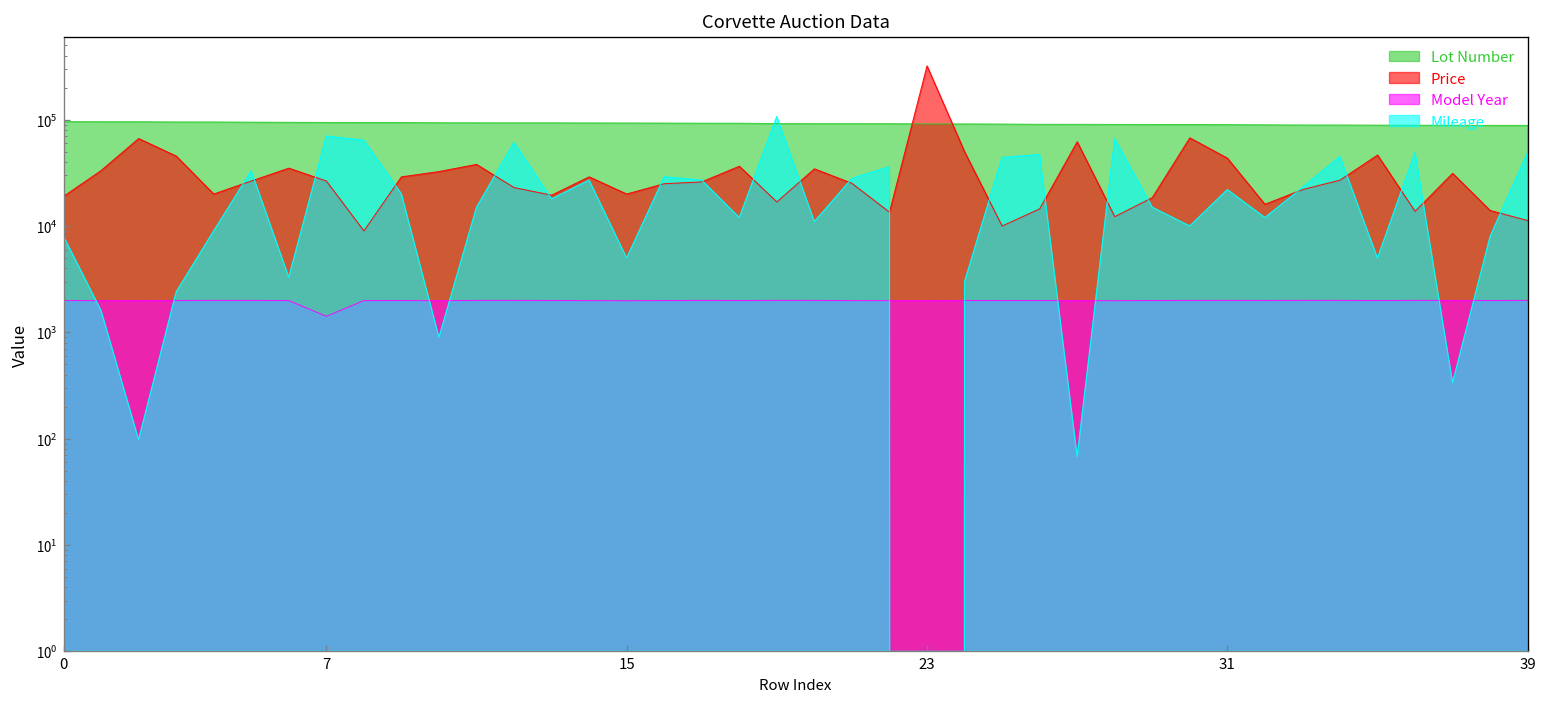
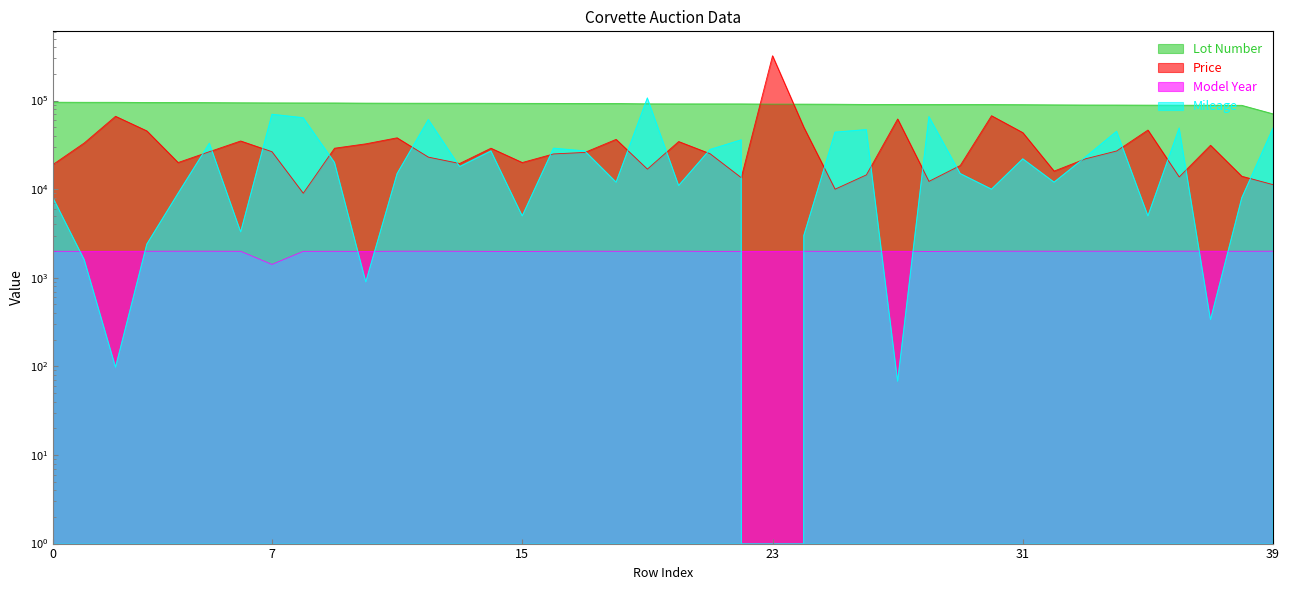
  {
    "Lot Number": {
      "0": 100000,
      "7": 90000,
      "15": 90000,
      "23": 90000,
      "31": 90000,
-     "39": 90000
+     "39": 70000
    },
    "Price": {
      "0": 19000,
      "7": 27000,
      "15": 20000,
      "23": 320000,
      "31": 40000,
      "39": 11000
    },
    "Model Year": {
      "0": 2000,
      "7": 1400,
      "15": 2000,
      "23": 2000,
      "31": 2000,
      "39": 2000
    }
  }
